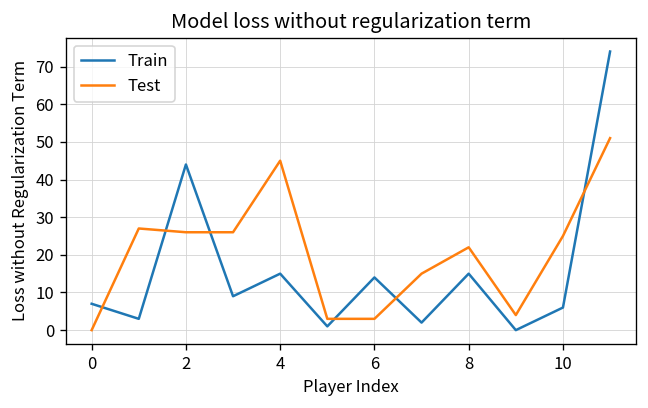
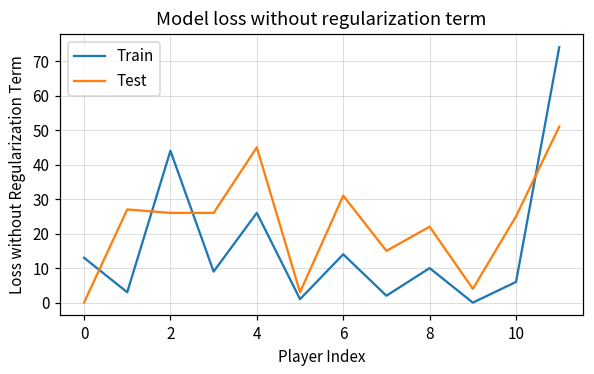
  {
    "Train": {
-     "0": 7,
+     "0": 13,
      "2": 44,
-     "4": 15,
+     "4": 26,
      "6": 14,
-     "8": 15,
+     "8": 10,
      "10": 6
    },
    "Test": {
      "0": 0,
      "2": 26,
      "4": 45,
-     "6": 3,
+     "6": 31,
      "8": 22,
      "10": 25
    }
  }
